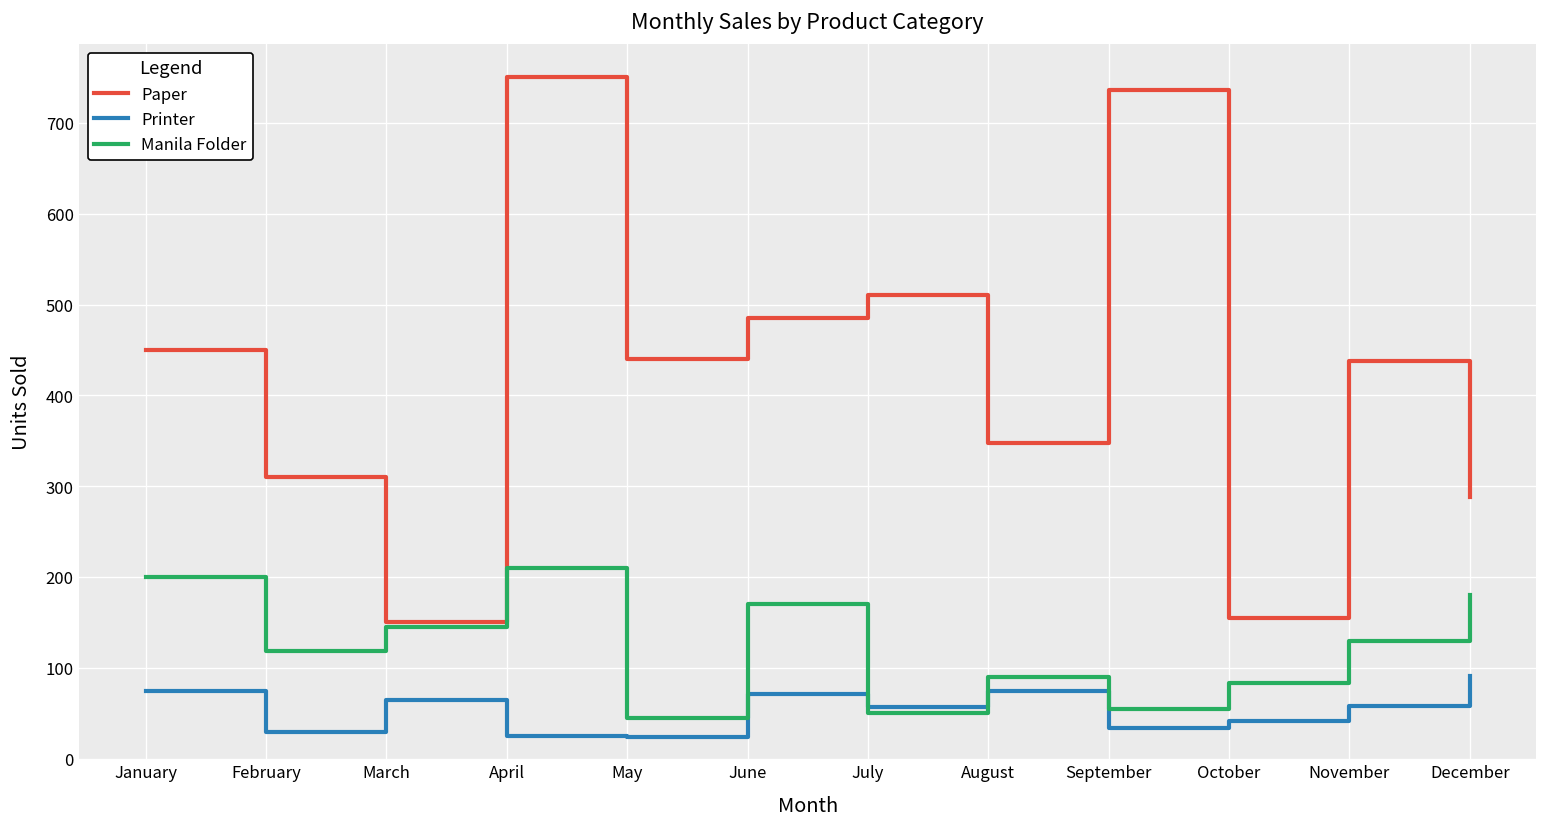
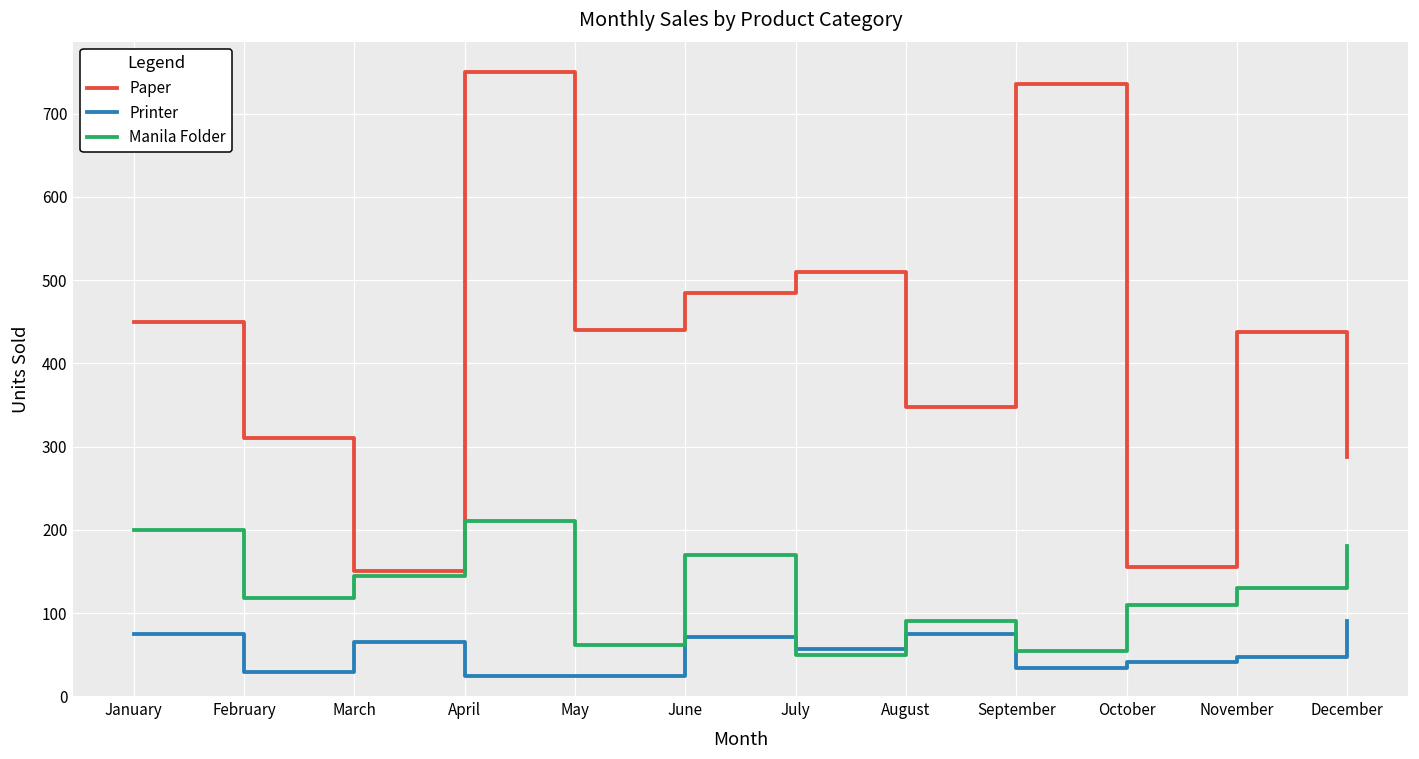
  {
    "Paper": {
      "January": 450,
      "February": 310,
      "March": 150,
      "April": 750,
      "May": 440,
      "June": 490,
      "July": 510,
      "August": 350,
      "September": 740,
      "October": 160,
      "November": 440,
      "December": 290
    },
    "Printer": {
      "January": 80,
      "February": 30,
      "March": 70,
      "April": 30,
      "May": 20,
      "June": 70,
      "July": 60,
      "August": 80,
      "September": 30,
      "October": 40,
-     "November": 60,
+     "November": 50,
      "December": 90
    },
    "Manila Folder": {
      "January": 200,
      "February": 120,
      "March": 150,
      "April": 210,
-     "May": 50,
+     "May": 60,
      "June": 170,
      "July": 50,
      "August": 90,
      "September": 60,
-     "October": 80,
+     "October": 110,
      "November": 130,
      "December": 180
    }
  }
